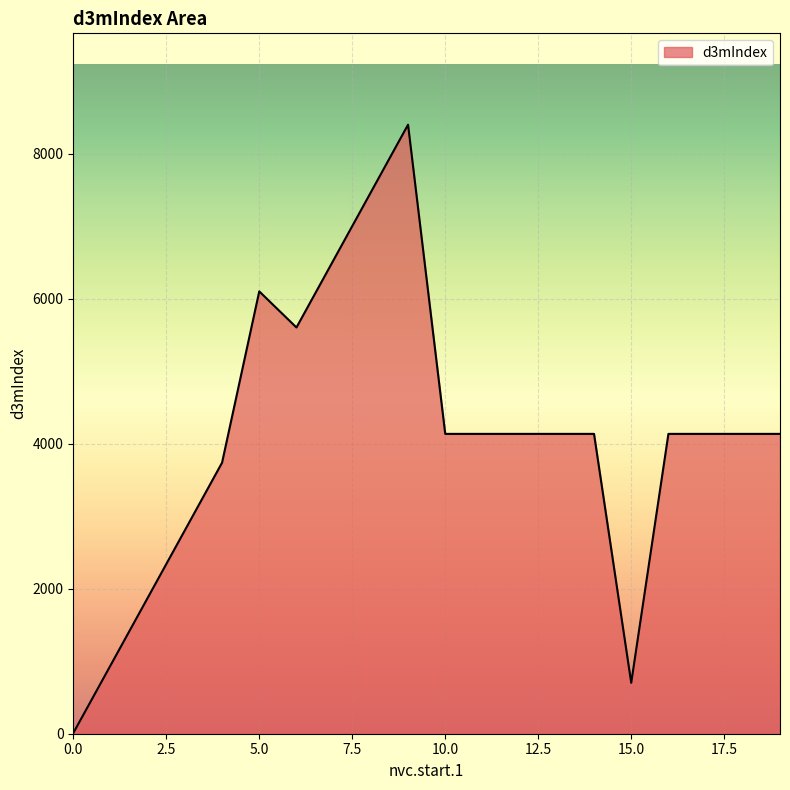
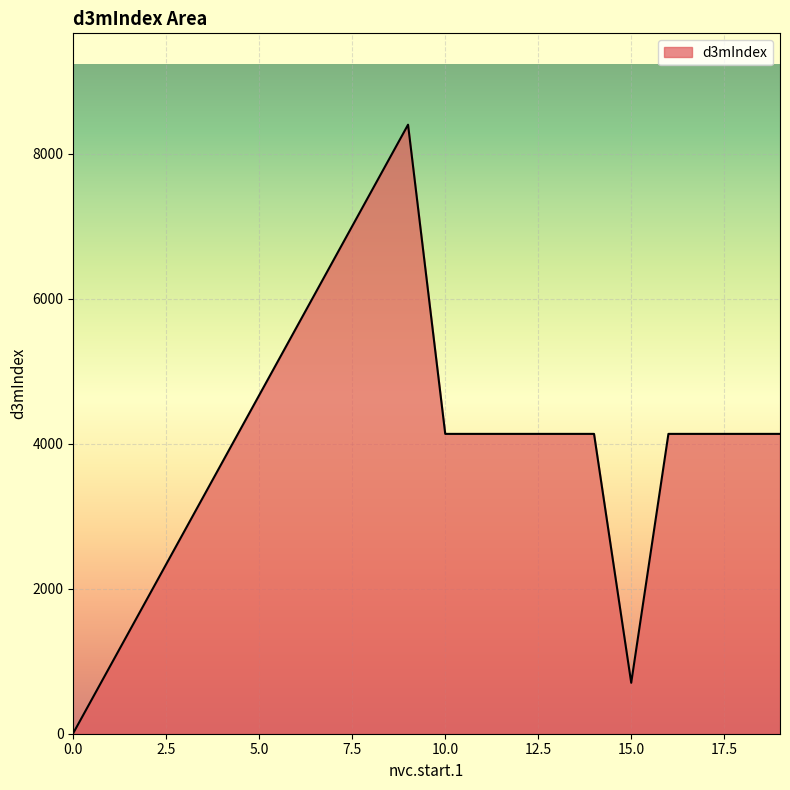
  {
    "0.0": 0,
-   "5.0": 6100,
+   "5.0": 4700,
    "10.0": 4100,
    "15.0": 700
  }
